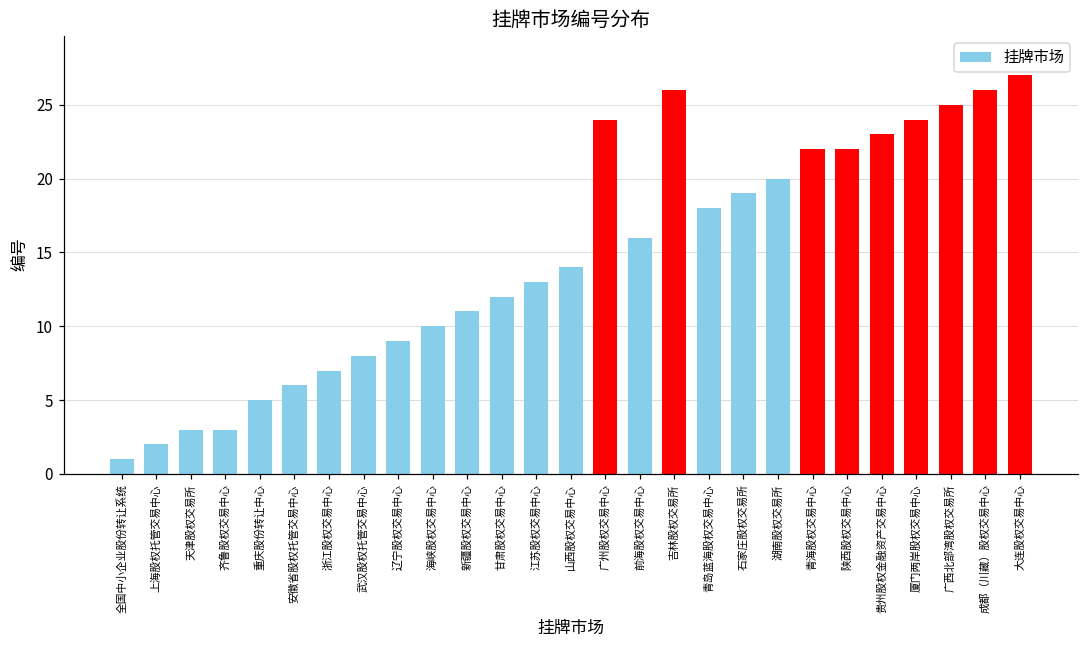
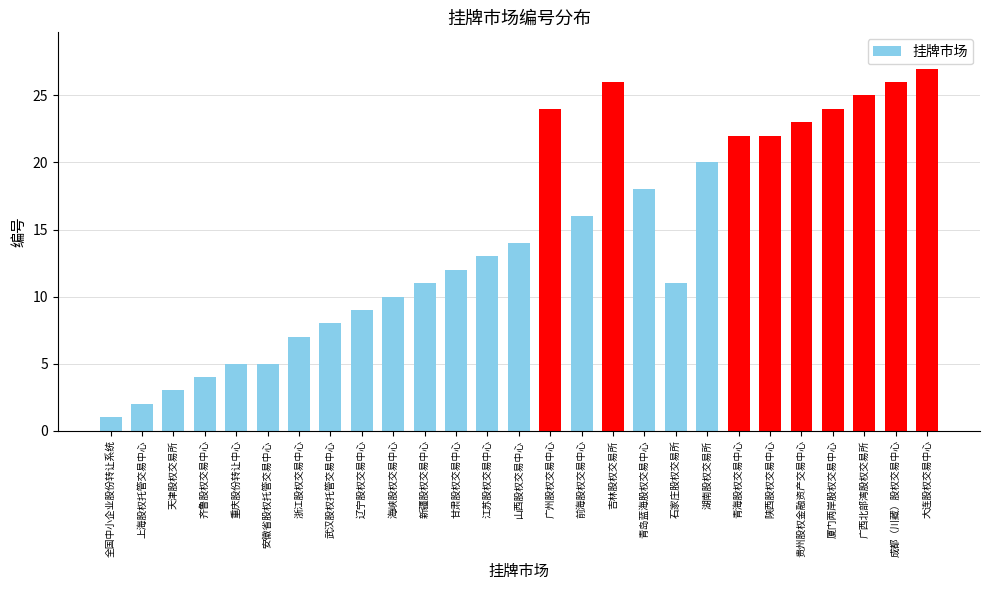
  {
    "全国中小企业股份转让系统": 1,
    "上海股权托管交易中心": 2,
    "天津股权交易所": 3,
-   "齐鲁股权交易中心": 3,
+   "齐鲁股权交易中心": 4,
    "重庆股份转让中心": 5,
-   "安徽省股权托管交易中心": 6,
+   "安徽省股权托管交易中心": 5,
    "浙江股权交易中心": 7,
    "武汉股权托管交易中心": 8,
    "辽宁股权交易中心": 9,
    "海峡股权交易中心": 10,
    "新疆股权交易中心": 11,
    "甘肃股权交易中心": 12,
    "江苏股权交易中心": 13,
    "山西股权交易中心": 14,
    "广州股权交易中心": 24,
    "前海股权交易中心": 16,
    "吉林股权交易所": 26,
    "青岛蓝海股权交易中心": 18,
-   "石家庄股权交易所": 19,
+   "石家庄股权交易所": 11,
    "湖南股权交易所": 20,
    "青海股权交易中心": 22,
    "陕西股权交易中心": 22,
    "贵州股权金融资产交易中心": 23,
    "厦门两岸股权交易中心": 24,
    "广西北部湾股权交易所": 25,
    "成都（川藏）股权交易中心": 26,
    "大连股权交易中心": 27
  }
